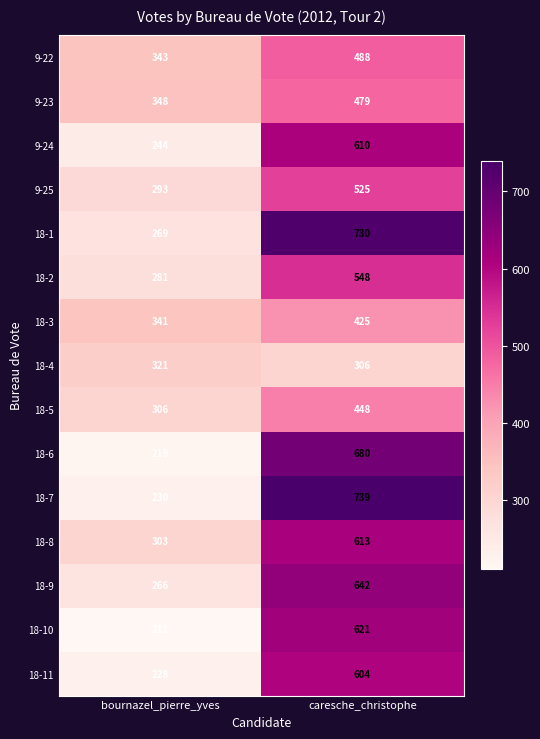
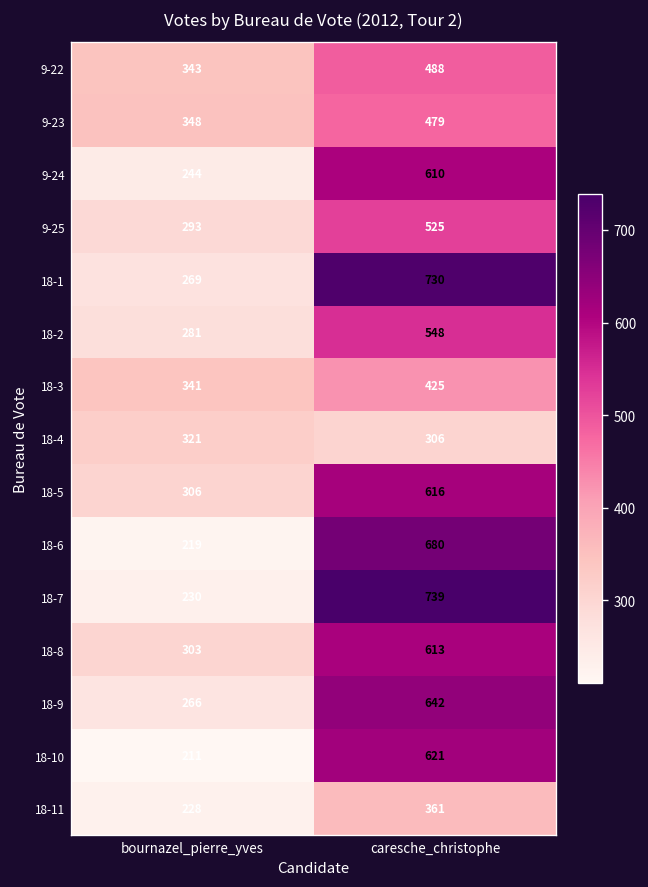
  {
    "9-22": {
      "bournazel_pierre_yves": 343,
      "caresche_christophe": 488
    },
    "9-23": {
      "bournazel_pierre_yves": 348,
      "caresche_christophe": 479
    },
    "9-24": {
      "caresche_christophe": 610
    },
    "9-25": {
      "caresche_christophe": 525
    },
    "18-1": {
      "caresche_christophe": 730
    },
    "18-2": {
      "caresche_christophe": 548
    },
    "18-3": {
      "bournazel_pierre_yves": 341,
      "caresche_christophe": 425
    },
    "18-4": {
      "bournazel_pierre_yves": 321
    },
    "18-5": {
-     "caresche_christophe": 448
+     "caresche_christophe": 616
    },
    "18-6": {
      "caresche_christophe": 680
    },
    "18-7": {
      "caresche_christophe": 739
    },
    "18-8": {
      "caresche_christophe": 613
    },
    "18-9": {
      "caresche_christophe": 642
    },
    "18-10": {
      "caresche_christophe": 621
    },
    "18-11": {
-     "caresche_christophe": 604
+     "caresche_christophe": 361
    }
  }
